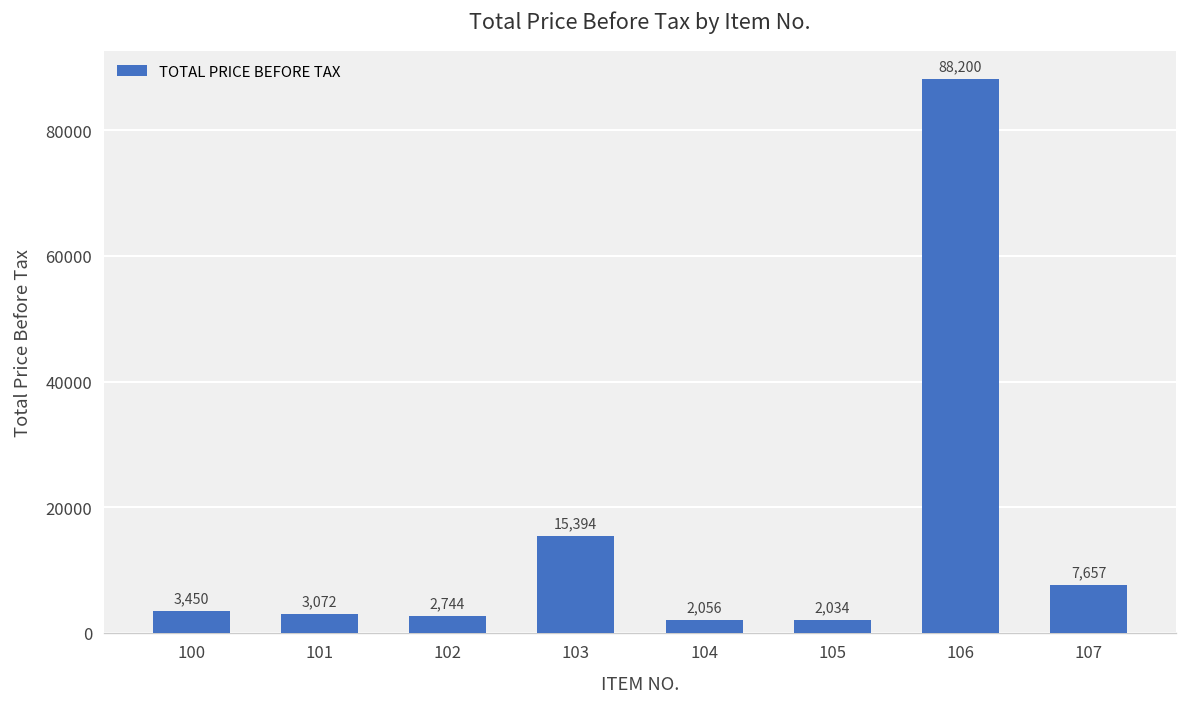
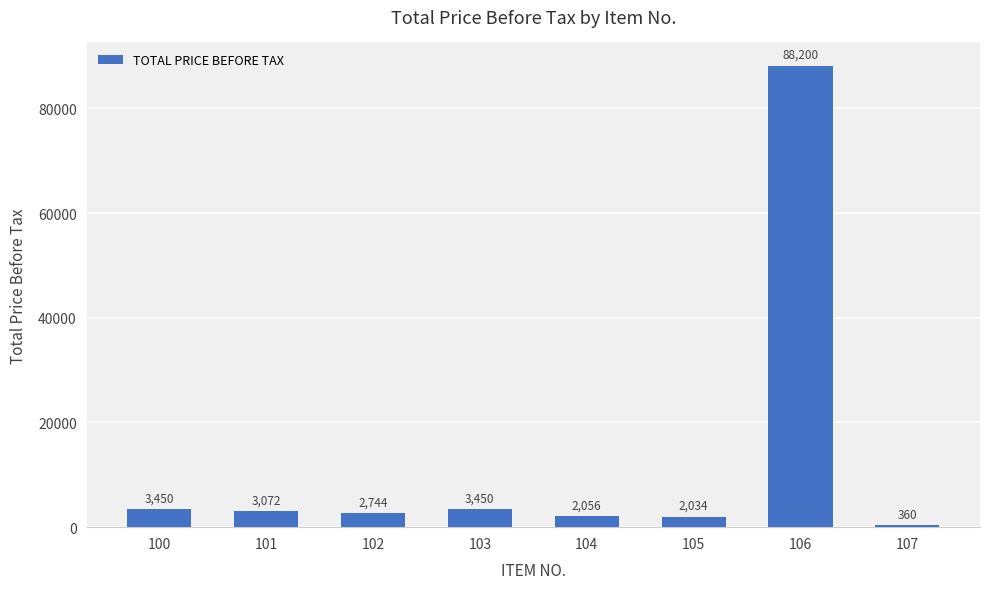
  {
    "100": "3,450",
    "101": "3,072",
    "102": "2,744",
-   "103": "15,394",
+   "103": "3,450",
    "104": "2,056",
    "105": "2,034",
    "106": "88,200",
-   "107": "7,657"
+   "107": "360"
  }
